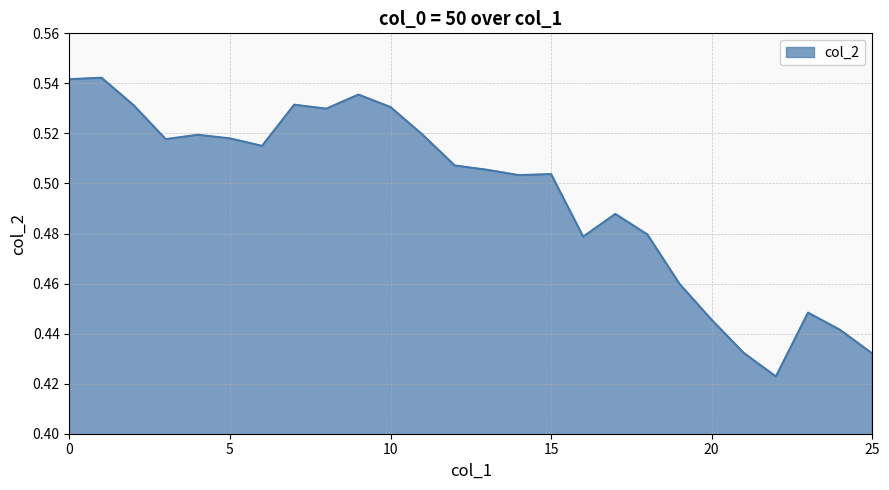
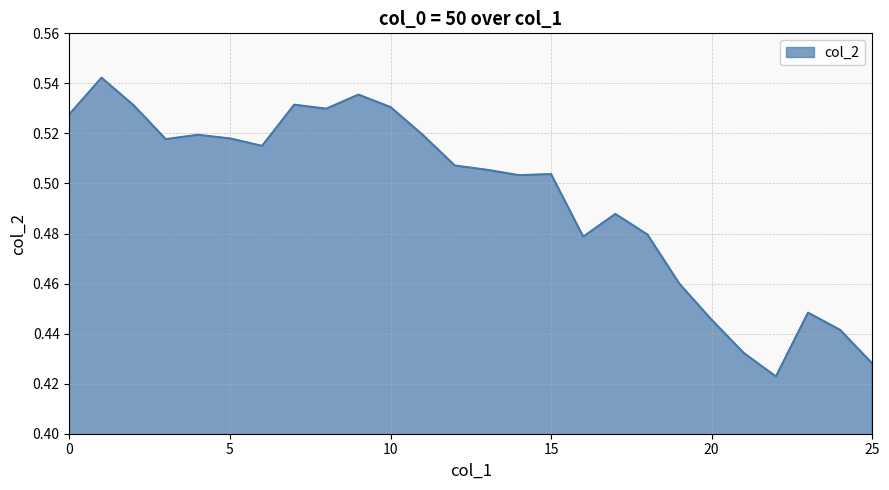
  {
-   "0": 0.542,
+   "0": 0.528,
    "5": 0.518,
    "10": 0.531,
    "15": 0.504,
    "20": 0.446,
-   "25": 0.432
+   "25": 0.428
  }
